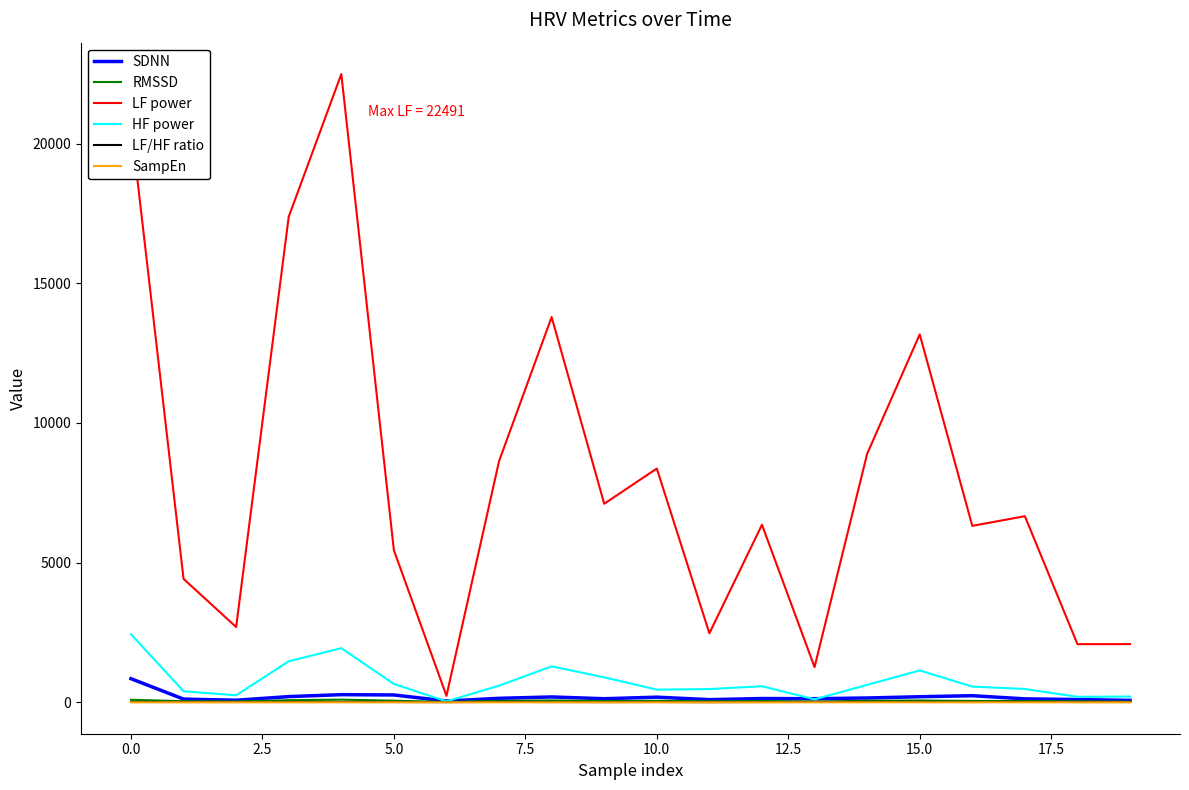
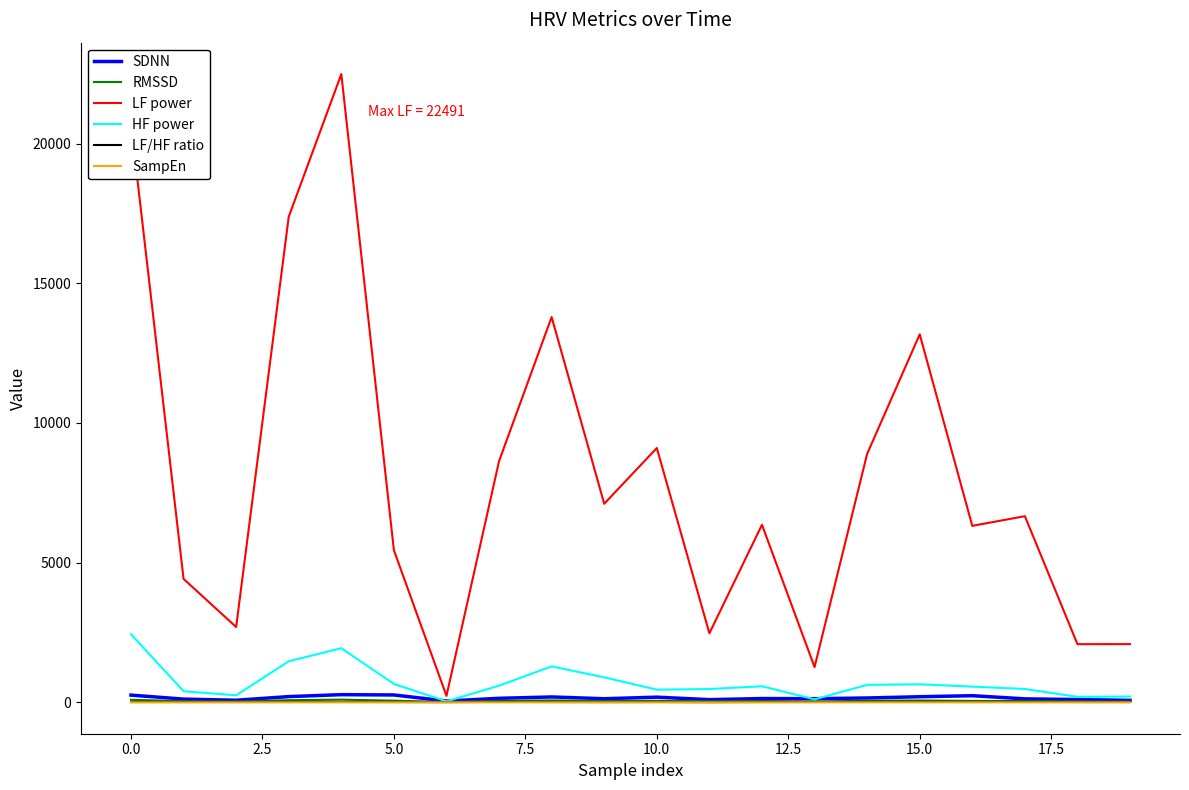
  {
    "SDNN": {
-     "0.0": 800,
+     "0.0": 300,
      "5.0": 300,
      "10.0": 200,
      "15.0": 200
    },
    "LF power": {
      "5.0": 5400,
-     "10.0": 8400,
+     "10.0": 9100,
      "15.0": 13200
    },
    "HF power": {
      "0.0": 2400,
      "5.0": 700,
      "10.0": 500,
-     "15.0": 1100
+     "15.0": 600
    }
  }
